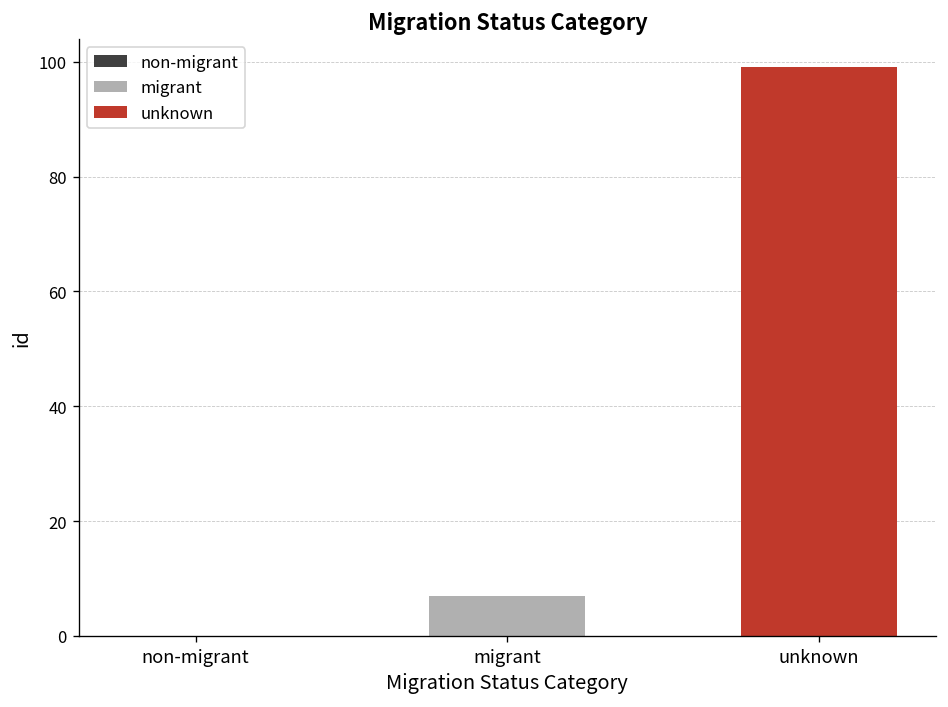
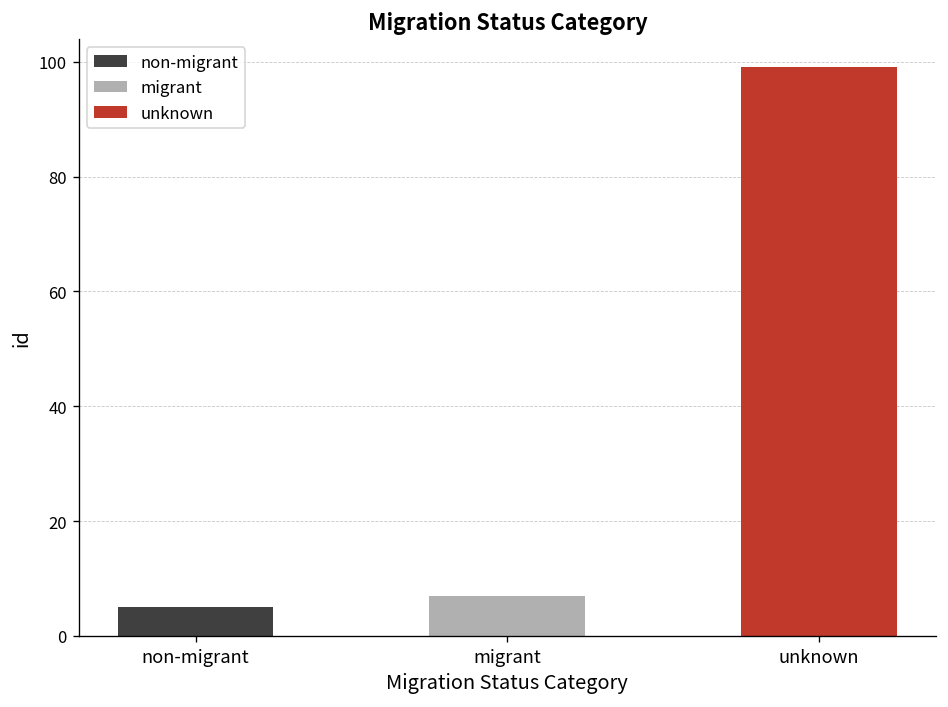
  {
-   "non-migrant": 0,
+   "non-migrant": 5,
    "migrant": 7,
    "unknown": 99
  }
